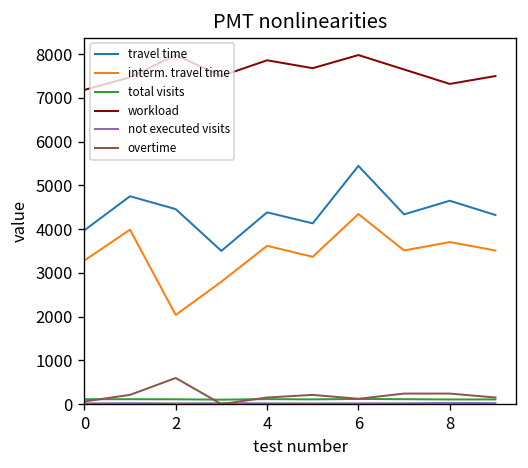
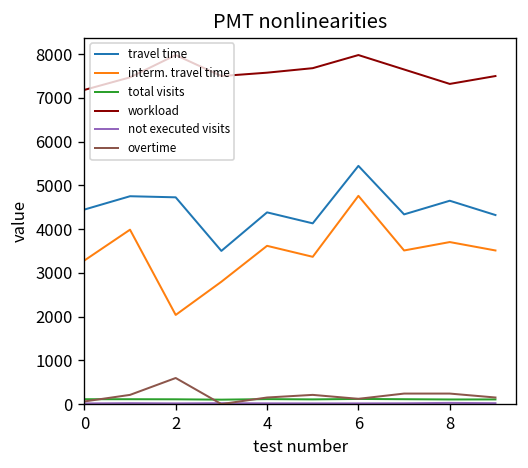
  {
    "travel time": {
-     "0": 4000,
-     "2": 4500,
+     "0": 4400,
+     "2": 4700,
      "4": 4400,
      "6": 5400,
      "8": 4600
    },
    "interm. travel time": {
      "0": 3300,
      "2": 2000,
      "4": 3600,
-     "6": 4300,
+     "6": 4800,
      "8": 3700
    },
    "total visits": {
      "2": 100,
      "8": 100
    },
    "workload": {
      "0": 7200,
-     "4": 7900,
+     "4": 7600,
      "6": 8000,
      "8": 7300
    },
    "not executed visits": {
      "2": 0,
      "4": 0,
      "6": 0,
      "8": 0
    },
    "overtime": {
      "2": 600,
      "8": 200
    }
  }
